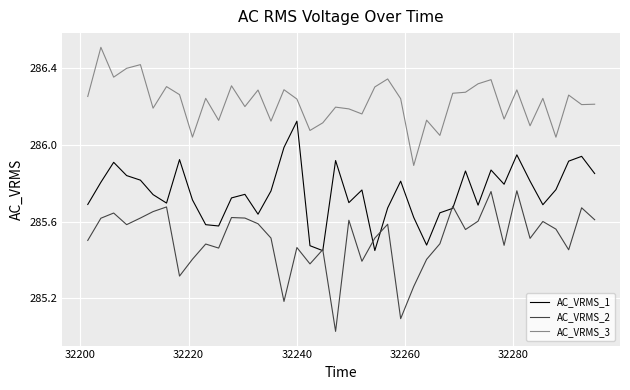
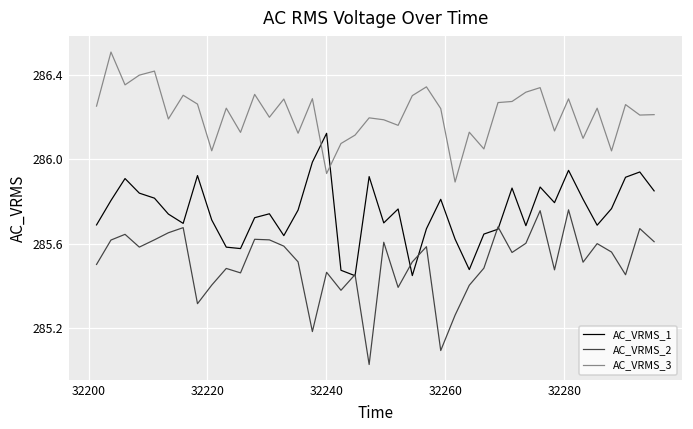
  {
    "AC_VRMS_1": {
      "32240": 286.12
    },
    "AC_VRMS_2": {
      "32240": 285.47
    },
    "AC_VRMS_3": {
-     "32240": 286.24
+     "32240": 285.93
    }
  }
